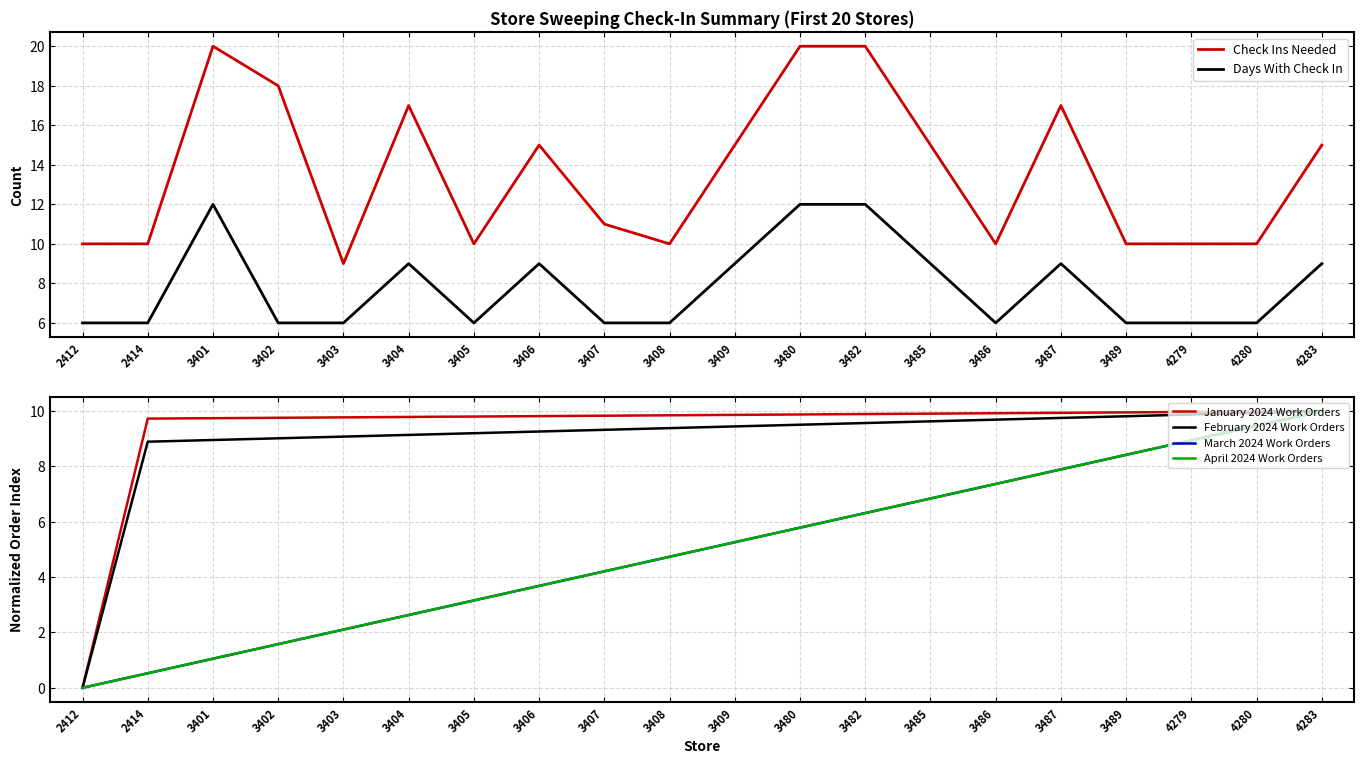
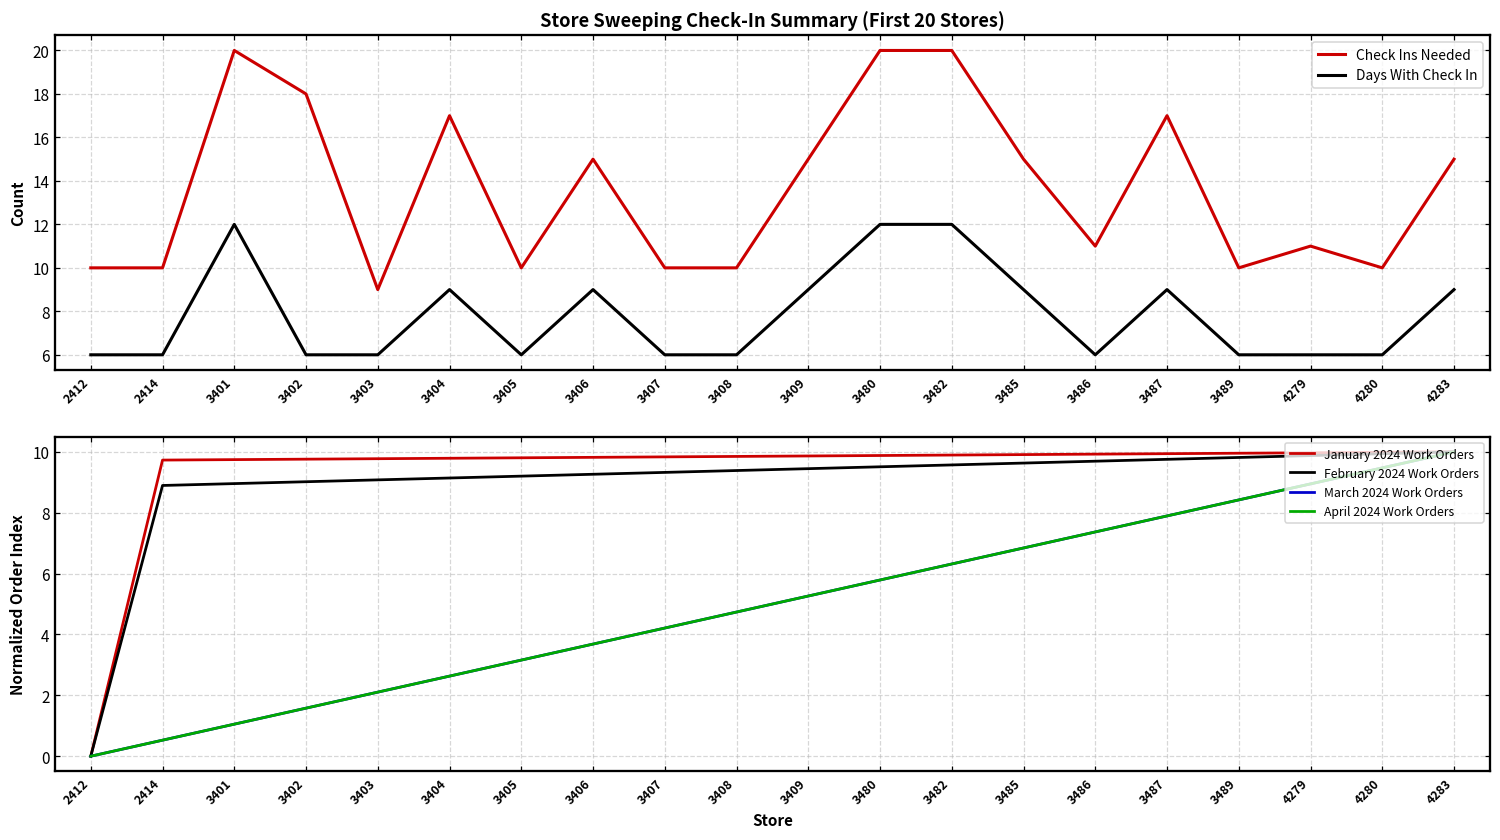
  {
    "Store Sweeping Check-In Summary (First 20 Stores)": {
      "Check Ins Needed": {
        "2412": 10,
        "2414": 10,
        "3401": 20,
        "3402": 18,
        "3403": 9,
        "3404": 17,
        "3405": 10,
        "3406": 15,
-       "3407": 11,
+       "3407": 10,
        "3408": 10,
        "3409": 15,
        "3480": 20,
        "3482": 20,
        "3485": 15,
-       "3486": 10,
+       "3486": 11,
        "3487": 17,
        "3489": 10,
-       "4279": 10,
+       "4279": 11,
        "4280": 10,
        "4283": 15
      },
      "Days With Check In": {
        "2412": 6,
        "2414": 6,
        "3401": 12,
        "3402": 6,
        "3403": 6,
        "3404": 9,
        "3405": 6,
        "3406": 9,
        "3407": 6,
        "3408": 6,
        "3409": 9,
        "3480": 12,
        "3482": 12,
        "3485": 9,
        "3486": 6,
        "3487": 9,
        "3489": 6,
        "4279": 6,
        "4280": 6,
        "4283": 9
      }
    }
  }
